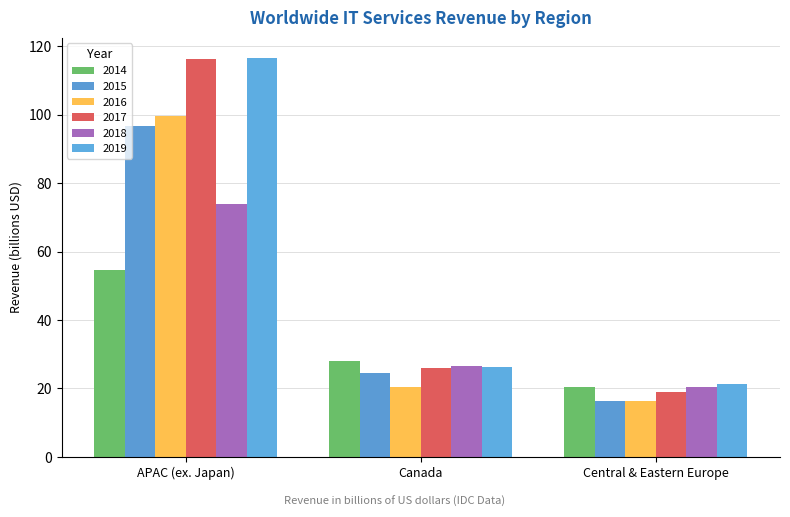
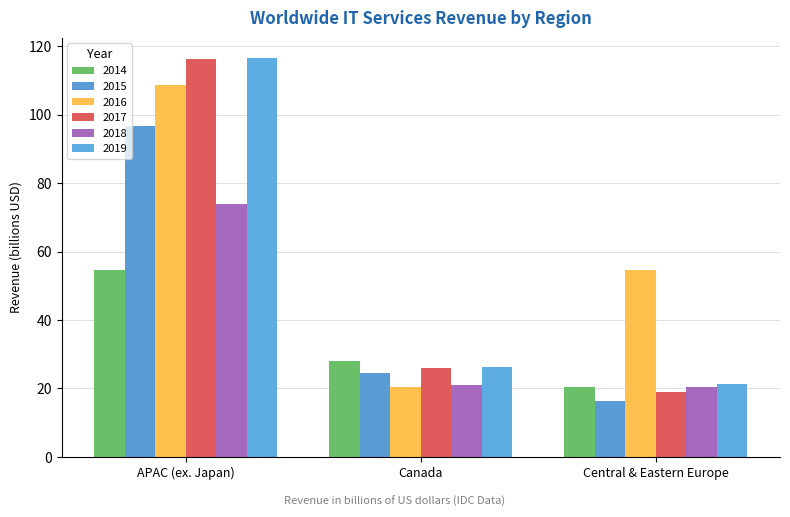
  {
    "2014": {
      "APAC (ex. Japan)": 55,
      "Canada": 28,
      "Central & Eastern Europe": 20
    },
    "2016": {
-     "APAC (ex. Japan)": 100,
+     "APAC (ex. Japan)": 109,
      "Canada": 21,
-     "Central & Eastern Europe": 16
+     "Central & Eastern Europe": 55
    },
    "2017": {
      "APAC (ex. Japan)": 116,
      "Canada": 26,
      "Central & Eastern Europe": 19
    },
    "2018": {
      "APAC (ex. Japan)": 74,
-     "Canada": 26,
+     "Canada": 21,
      "Central & Eastern Europe": 20
    }
  }
